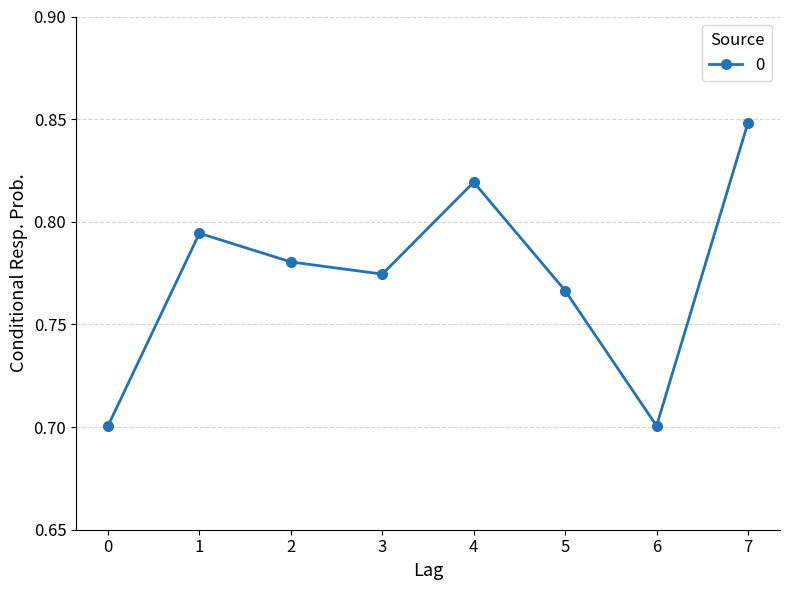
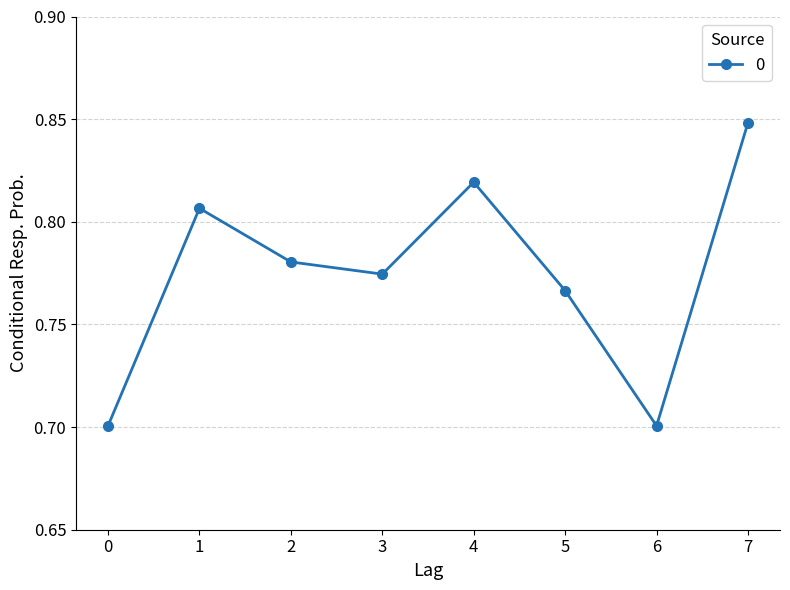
  {
    "0": 0.701,
-   "1": 0.794,
+   "1": 0.807,
    "2": 0.780,
    "3": 0.775,
    "4": 0.819,
    "5": 0.766,
    "6": 0.701,
    "7": 0.848
  }
